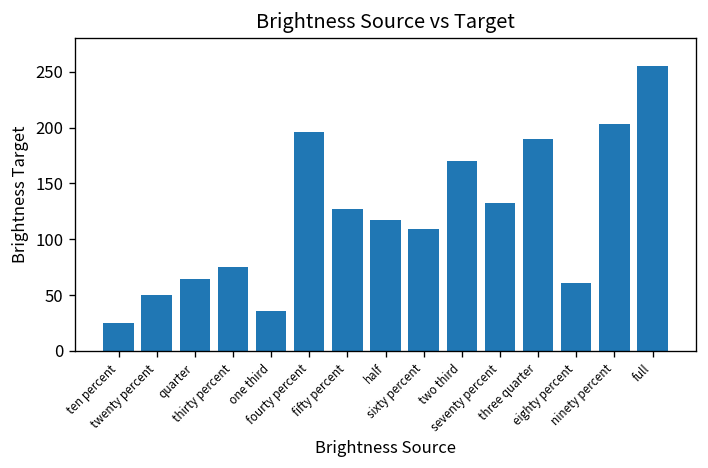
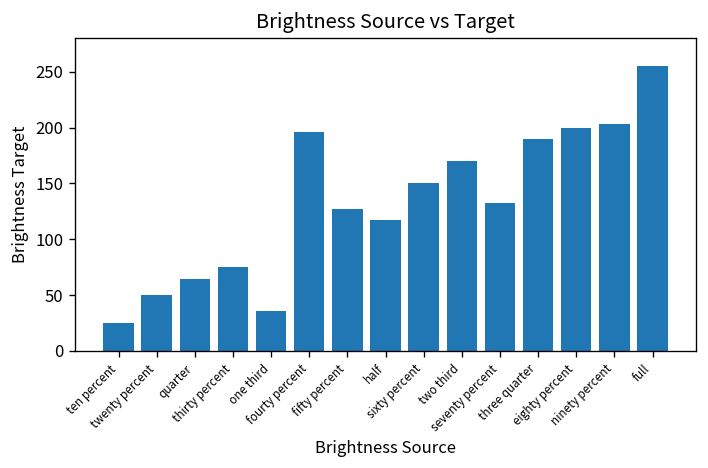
  {
    "ten percent": 30,
    "twenty percent": 50,
    "quarter": 60,
    "thirty percent": 80,
    "one third": 40,
    "fourty percent": 200,
    "fifty percent": 130,
    "half": 120,
-   "sixty percent": 110,
+   "sixty percent": 150,
    "two third": 170,
    "seventy percent": 130,
    "three quarter": 190,
-   "eighty percent": 60,
+   "eighty percent": 200,
    "ninety percent": 200,
    "full": 260
  }
